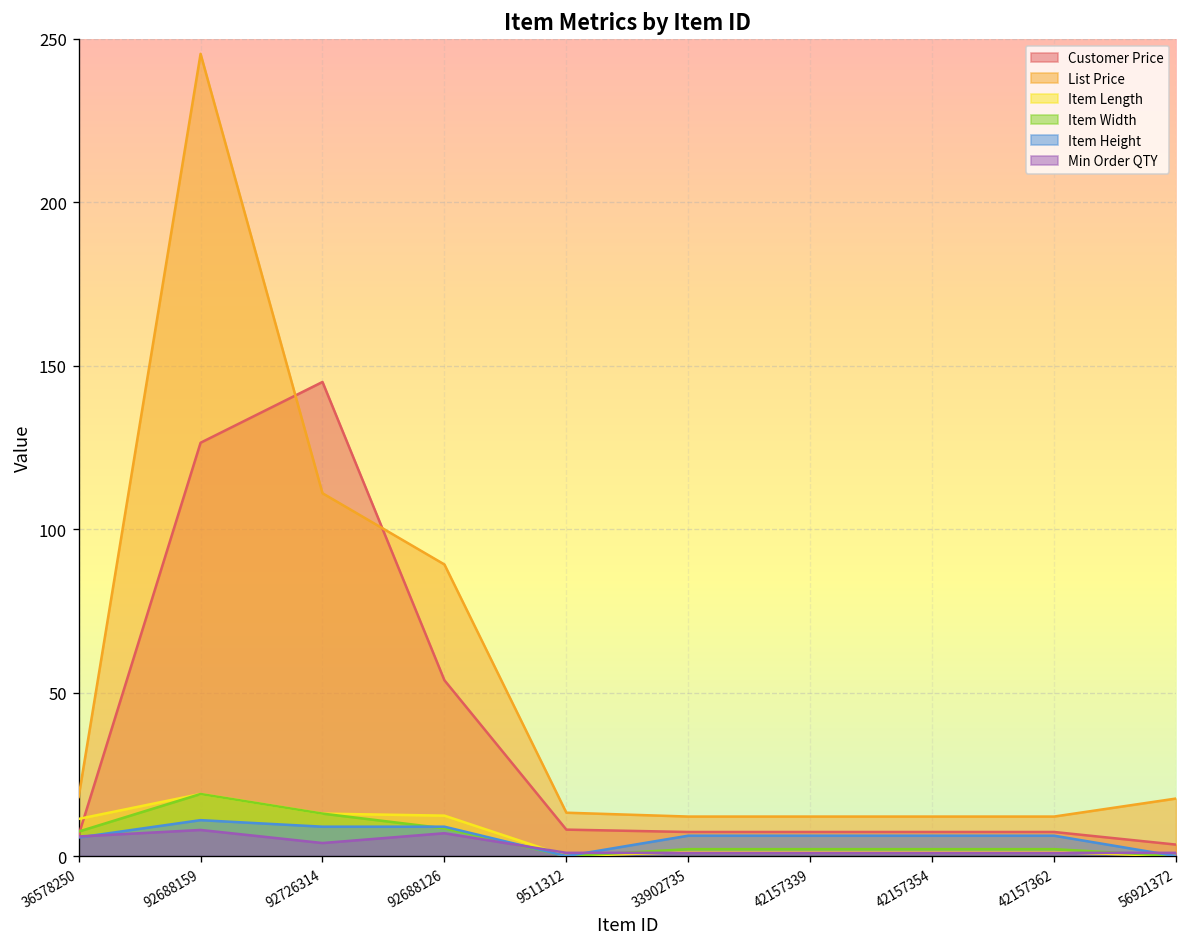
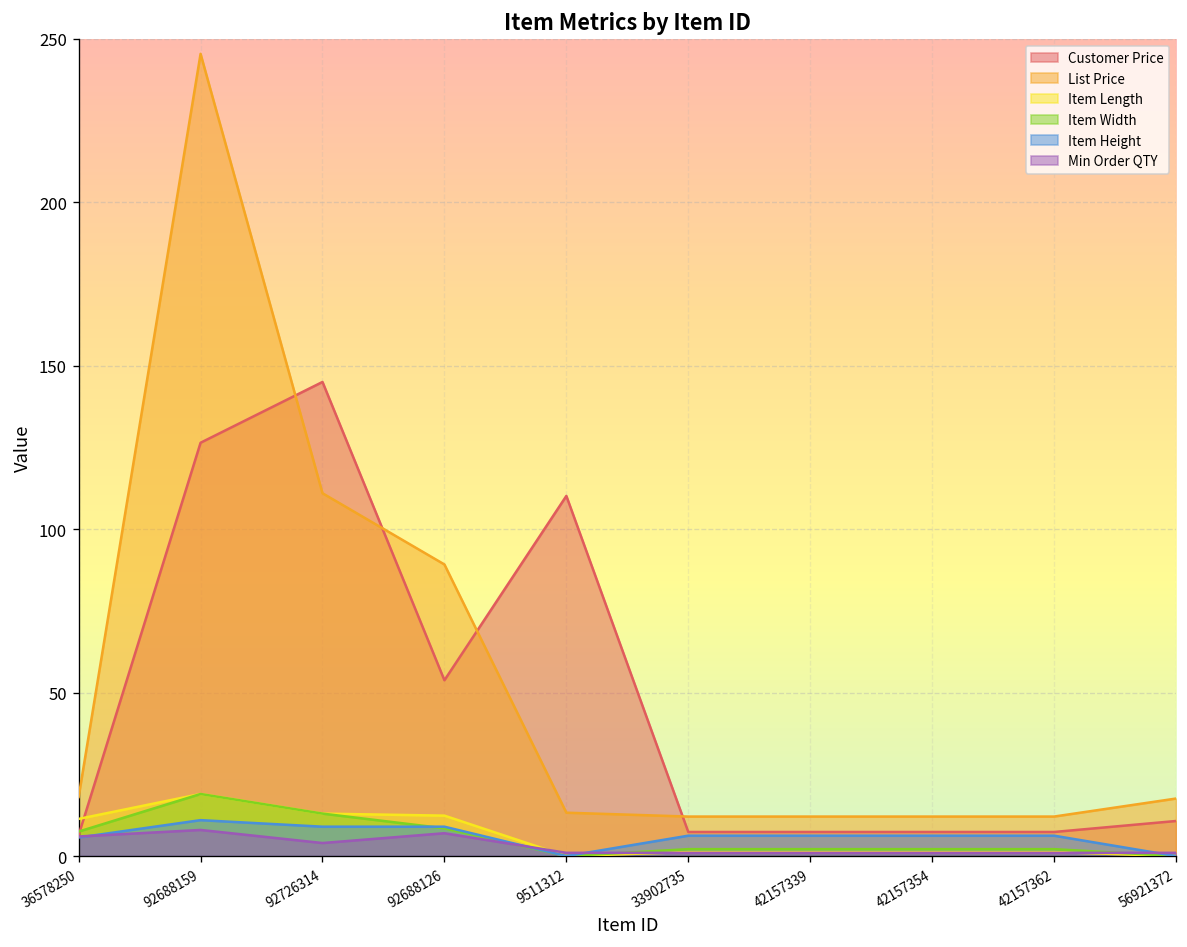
  {
    "Customer Price": {
      "92688159": 126,
      "92726314": 145,
      "92688126": 54,
-     "9511312": 8,
+     "9511312": 110,
      "33902735": 7,
      "42157339": 7,
      "42157354": 7,
      "42157362": 7,
-     "56921372": 4
+     "56921372": 11
    },
    "Item Width": {
      "36578250": 8
    },
    "Item Height": {
      "92688159": 11,
      "92726314": 9,
      "33902735": 6,
      "42157339": 6,
      "42157354": 6,
      "42157362": 6
    },
    "Min Order QTY": {
      "92688159": 8,
      "92726314": 4,
      "92688126": 7,
      "9511312": 1,
      "56921372": 1
    }
  }
